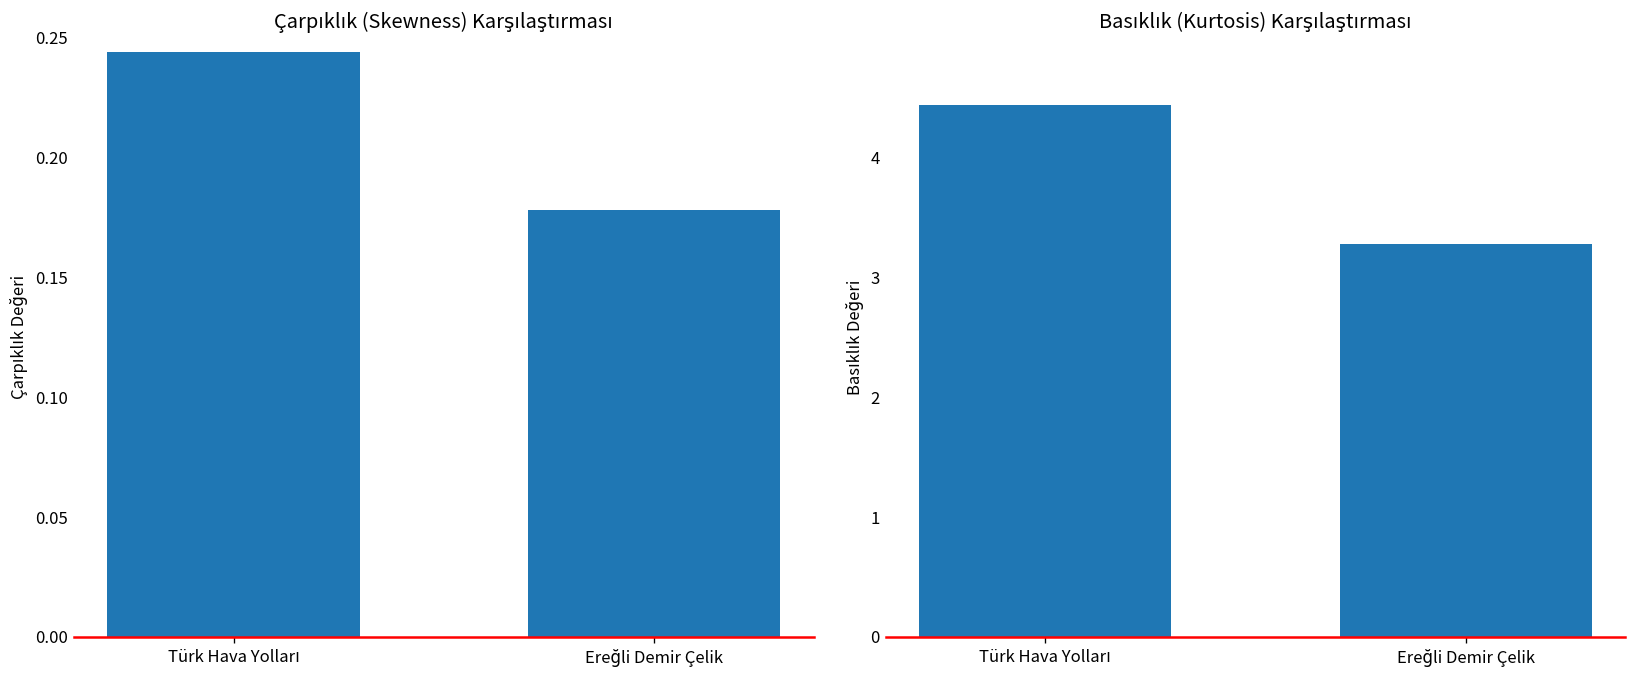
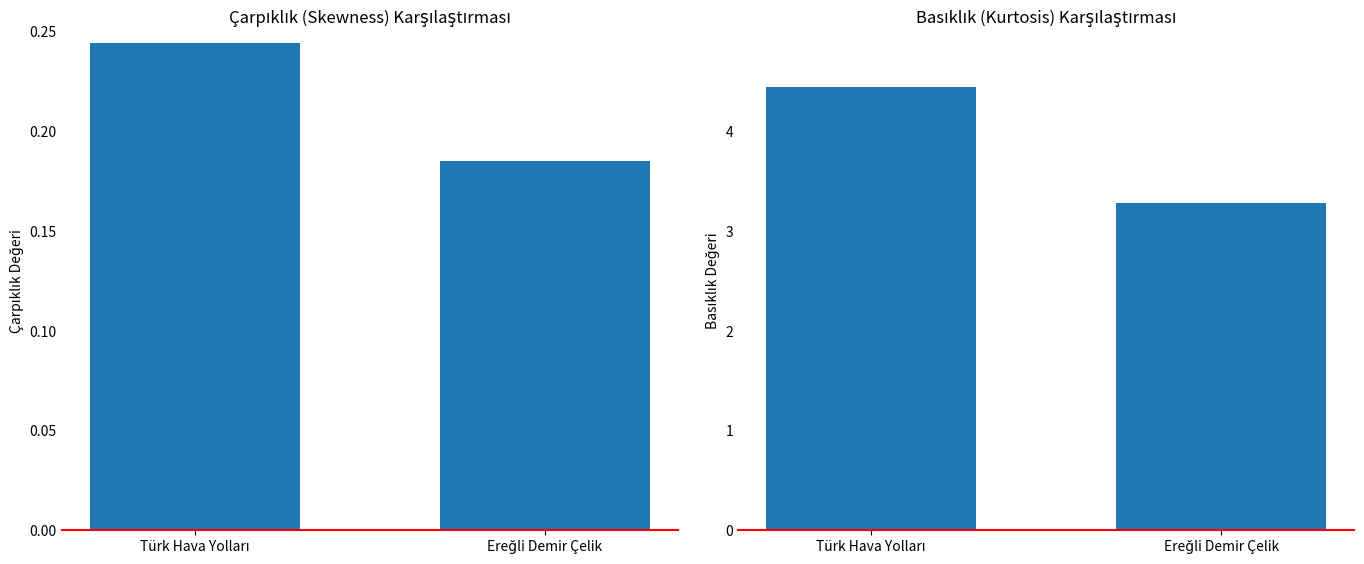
  {
    "Çarpıklık (Skewness) Karşılaştırması": {
      "Türk Hava Yolları": 0.244,
-     "Ereğli Demir Çelik": 0.178
+     "Ereğli Demir Çelik": 0.185
    },
    "Basıklık (Kurtosis) Karşılaştırması": {
      "Türk Hava Yolları": 4.4,
      "Ereğli Demir Çelik": 3.3
    }
  }
